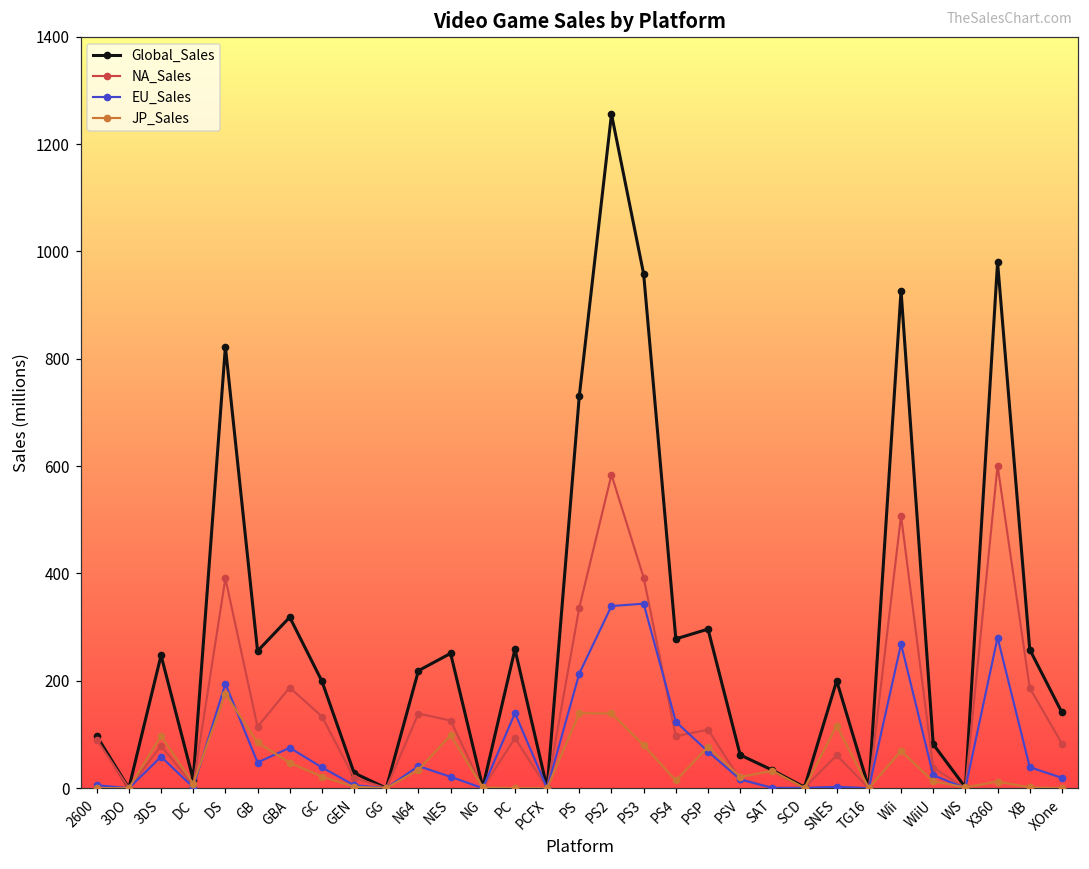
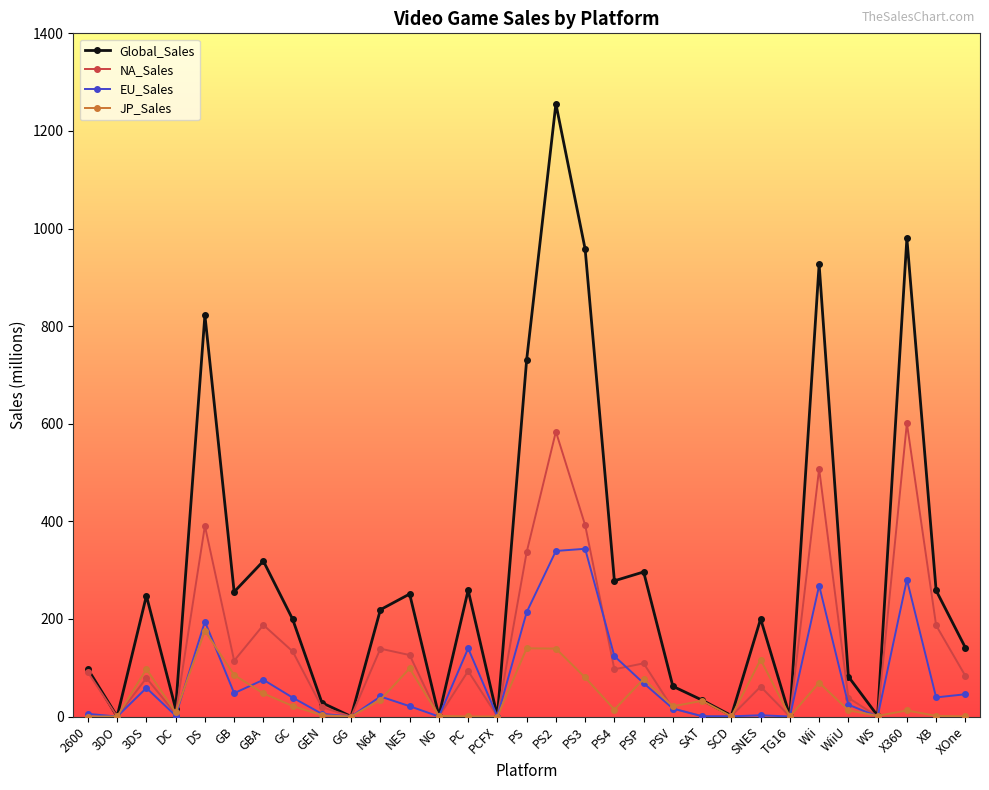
  {
    "Global_Sales": {
      "2600": 100,
      "3DS": 250,
      "DC": 20,
      "DS": 820,
      "GB": 260,
      "GBA": 320,
      "GC": 200,
      "GEN": 30,
      "N64": 220,
      "NES": 250,
      "PC": 260,
      "PS": 730,
      "PS2": 1260,
      "PS3": 960,
      "PS4": 280,
      "PSP": 300,
      "PSV": 60,
      "SNES": 200,
      "Wii": 930,
      "WiiU": 80,
      "X360": 980,
      "XB": 260,
      "XOne": 140
    },
    "EU_Sales": {
      "2600": 10,
      "3DS": 60,
      "DS": 190,
      "GB": 50,
      "GBA": 80,
      "GC": 40,
      "N64": 40,
      "NES": 20,
      "PC": 140,
      "PS": 210,
      "PS2": 340,
      "PS3": 340,
      "PS4": 120,
      "PSP": 70,
      "SNES": 0,
      "Wii": 270,
      "WiiU": 20,
      "X360": 280,
      "XB": 40,
-     "XOne": 20
+     "XOne": 50
    }
  }
